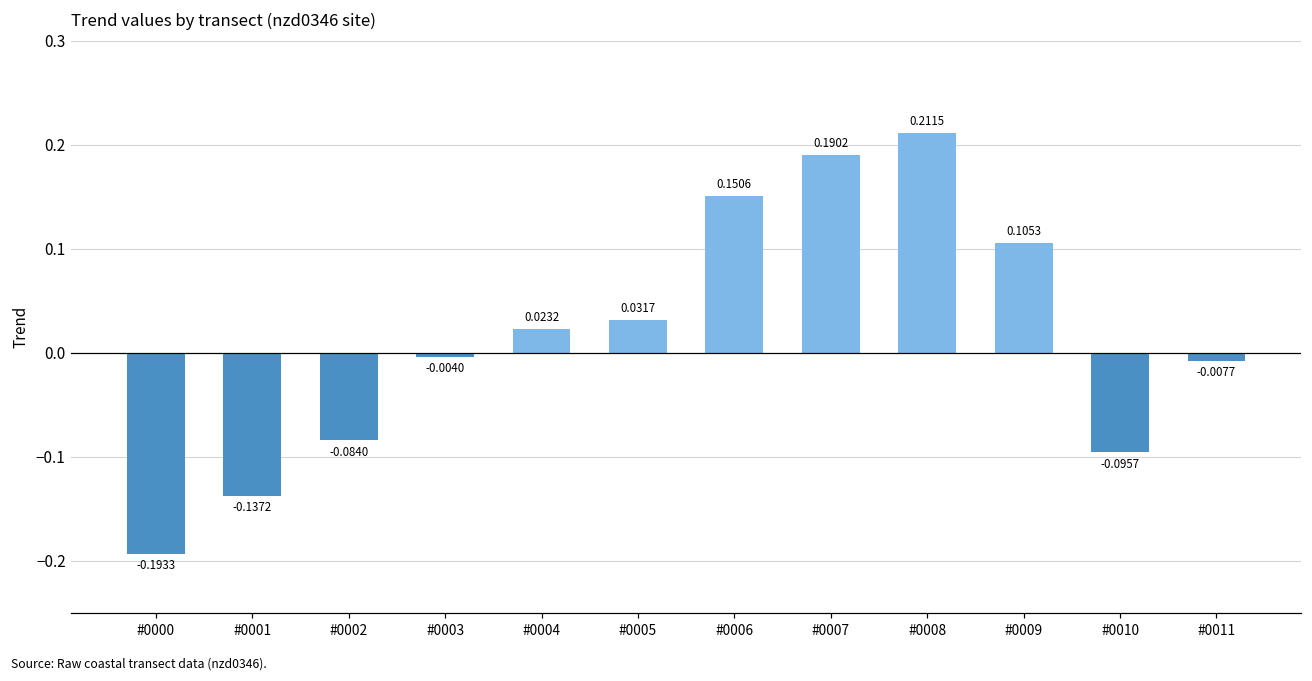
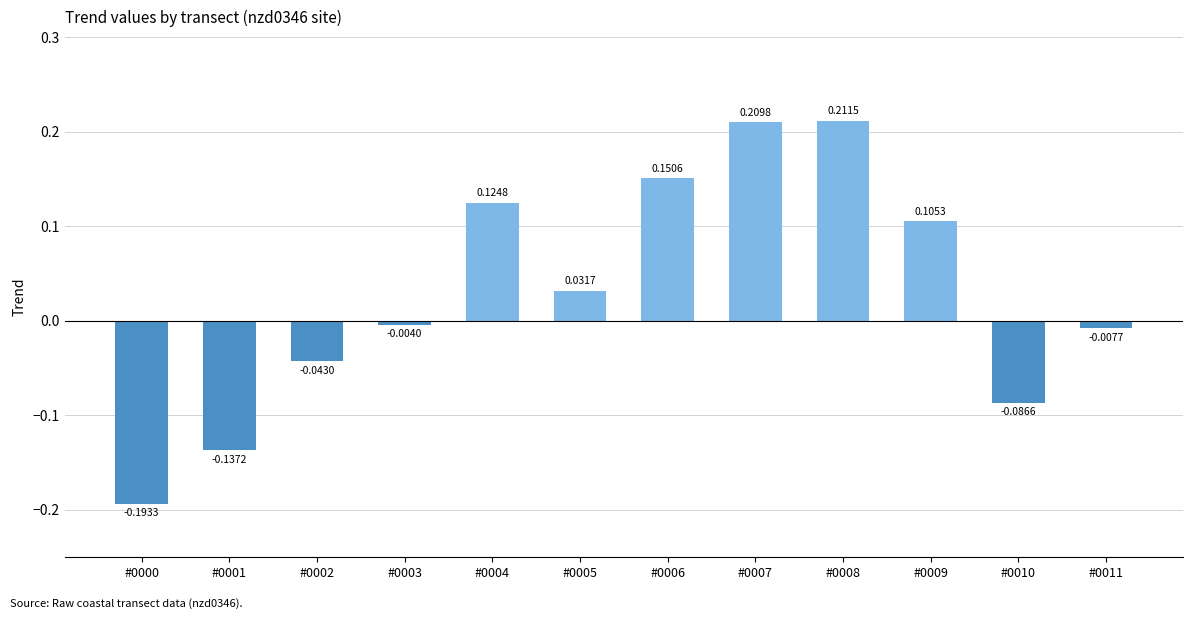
  {
    "#0000": -0.1933,
    "#0001": -0.1372,
-   "#0002": -0.0840,
+   "#0002": -0.0430,
    "#0003": -0.0040,
-   "#0004": 0.0232,
+   "#0004": 0.1248,
    "#0005": 0.0317,
    "#0006": 0.1506,
-   "#0007": 0.1902,
+   "#0007": 0.2098,
    "#0008": 0.2115,
    "#0009": 0.1053,
-   "#0010": -0.0957,
+   "#0010": -0.0866,
    "#0011": -0.0077
  }
